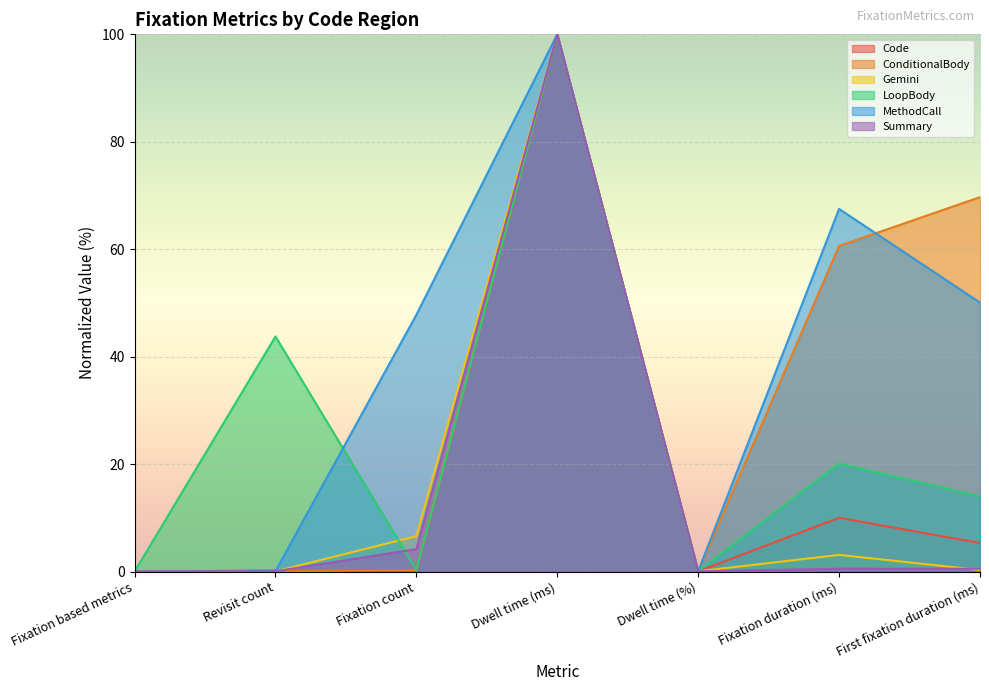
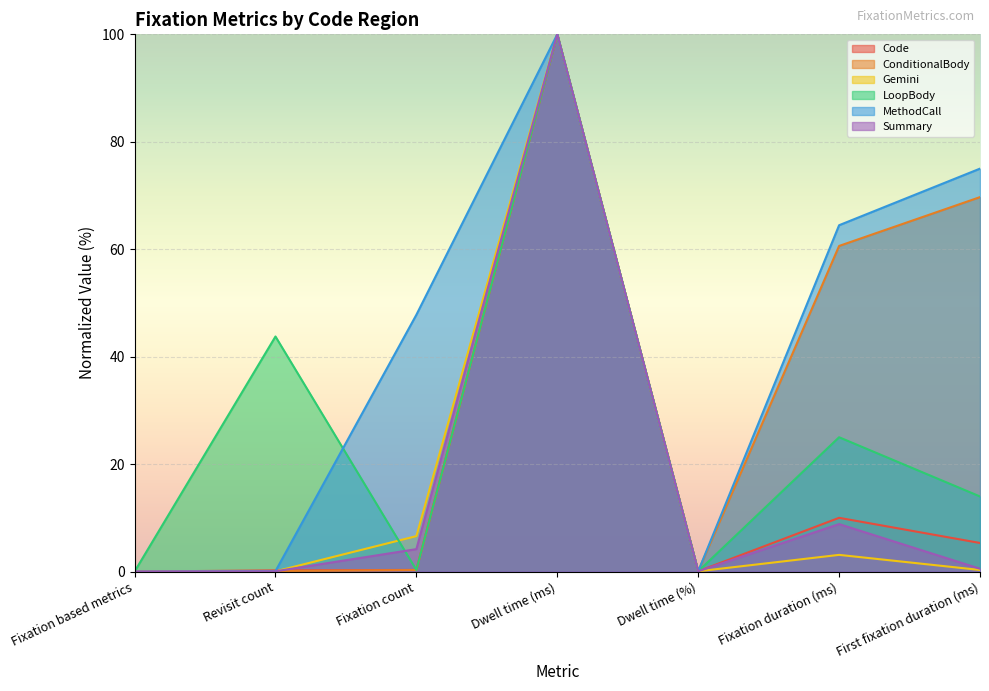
  {
    "Gemini": {
      "Fixation count": 7,
      "Fixation duration (ms)": 3
    },
    "LoopBody": {
      "Revisit count": 44,
-     "Fixation duration (ms)": 20,
+     "Fixation duration (ms)": 25,
      "First fixation duration (ms)": 14
    },
    "MethodCall": {
      "Fixation count": 48,
-     "Fixation duration (ms)": 68,
-     "First fixation duration (ms)": 50
+     "Fixation duration (ms)": 64,
+     "First fixation duration (ms)": 75
    },
    "Summary": {
      "Fixation count": 4,
-     "Fixation duration (ms)": 1
+     "Fixation duration (ms)": 9
    }
  }
